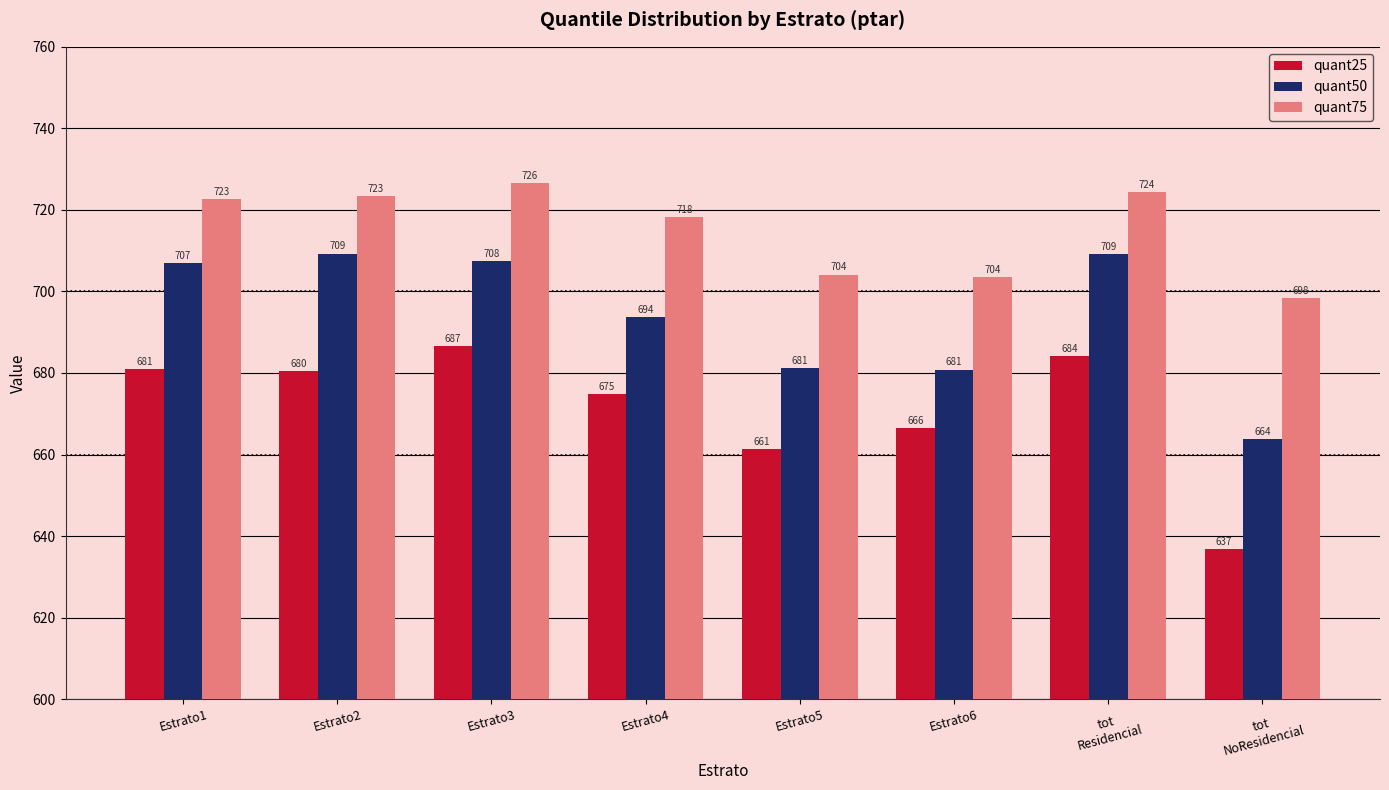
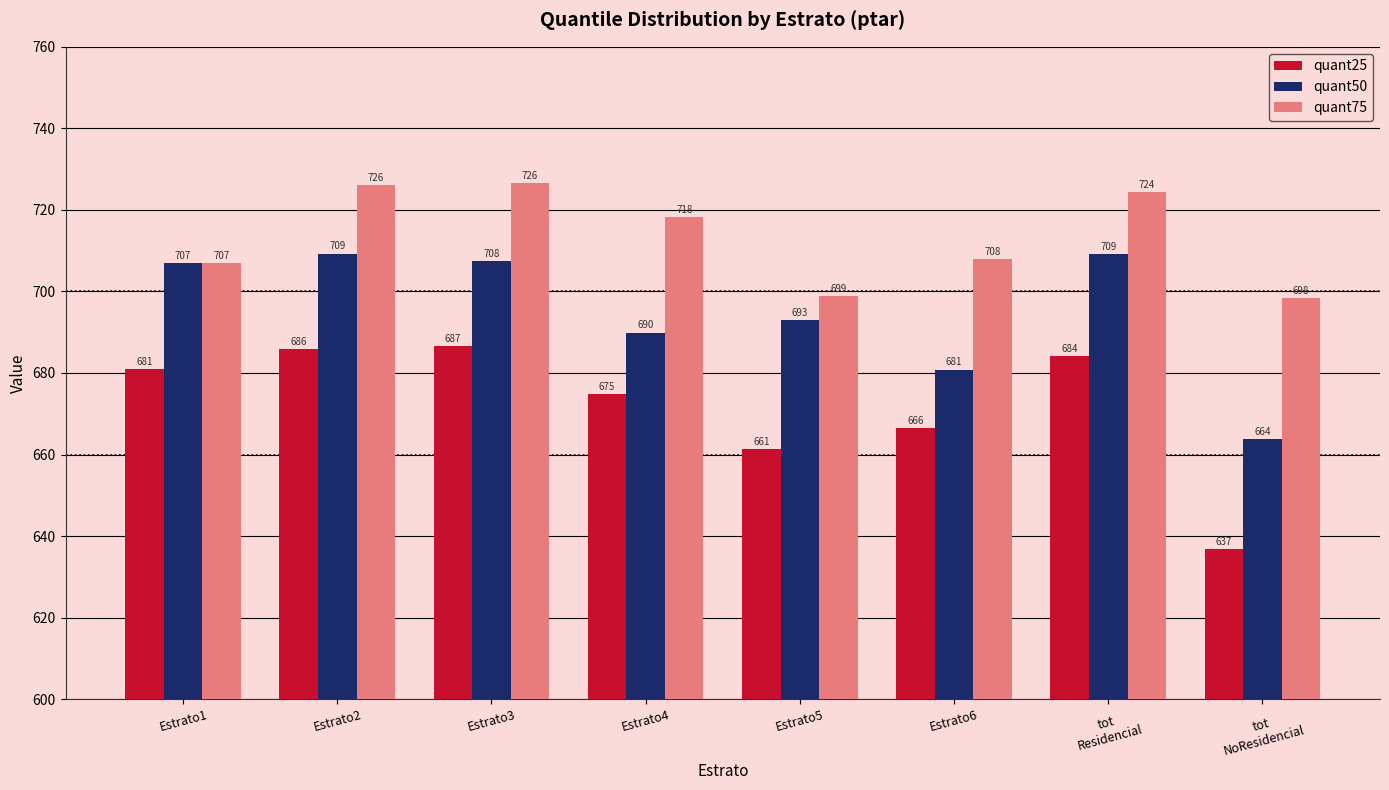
  {
    "quant25": {
      "Estrato1": 681,
-     "Estrato2": 680,
+     "Estrato2": 686,
      "Estrato3": 687,
      "Estrato4": 675,
      "Estrato5": 661,
      "Estrato6": 666,
      "tot Residencial": 684,
      "tot NoResidencial": 637
    },
    "quant50": {
      "Estrato1": 707,
      "Estrato2": 709,
      "Estrato3": 708,
-     "Estrato4": 694,
-     "Estrato5": 681,
+     "Estrato4": 690,
+     "Estrato5": 693,
      "Estrato6": 681,
      "tot Residencial": 709,
      "tot NoResidencial": 664
    },
    "quant75": {
-     "Estrato1": 723,
-     "Estrato2": 723,
+     "Estrato1": 707,
+     "Estrato2": 726,
      "Estrato3": 726,
      "Estrato4": 718,
-     "Estrato5": 704,
-     "Estrato6": 704,
+     "Estrato5": 699,
+     "Estrato6": 708,
      "tot Residencial": 724,
      "tot NoResidencial": 698
    }
  }
